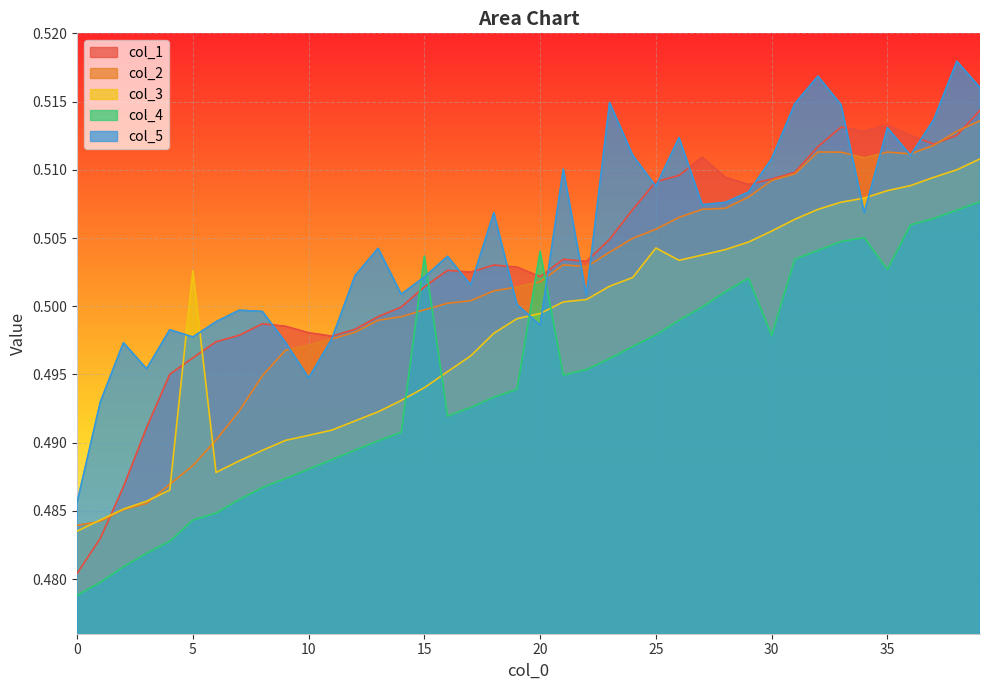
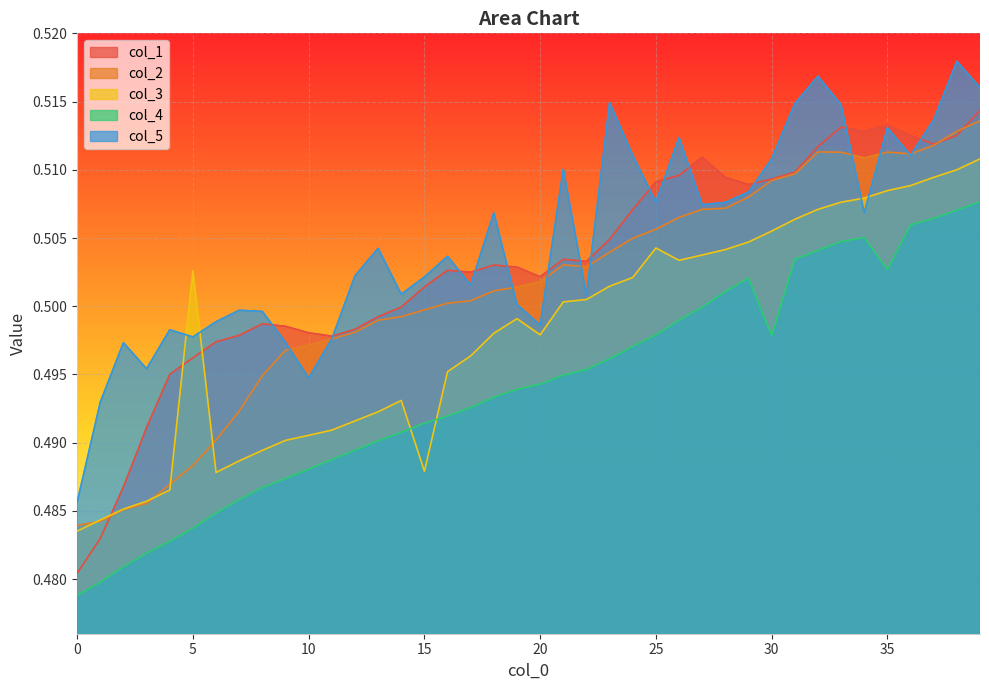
  {
    "col_3": {
      "0": 0.4835,
      "5": 0.5026,
      "10": 0.4905,
-     "15": 0.4940,
-     "20": 0.4995,
+     "15": 0.4879,
+     "20": 0.4979,
      "25": 0.5043,
      "30": 0.5055,
      "35": 0.5085
    },
    "col_4": {
      "0": 0.4788,
-     "5": 0.4843,
+     "5": 0.4837,
      "10": 0.4881,
-     "15": 0.5037,
-     "20": 0.5040,
+     "15": 0.4914,
+     "20": 0.4943,
      "25": 0.4979,
      "30": 0.4979,
      "35": 0.5027
    },
    "col_5": {
      "0": 0.4857,
      "5": 0.4978,
      "10": 0.4947,
      "15": 0.5021,
      "20": 0.4986,
-     "25": 0.5088,
+     "25": 0.5076,
      "30": 0.5108,
      "35": 0.5131
    }
  }
